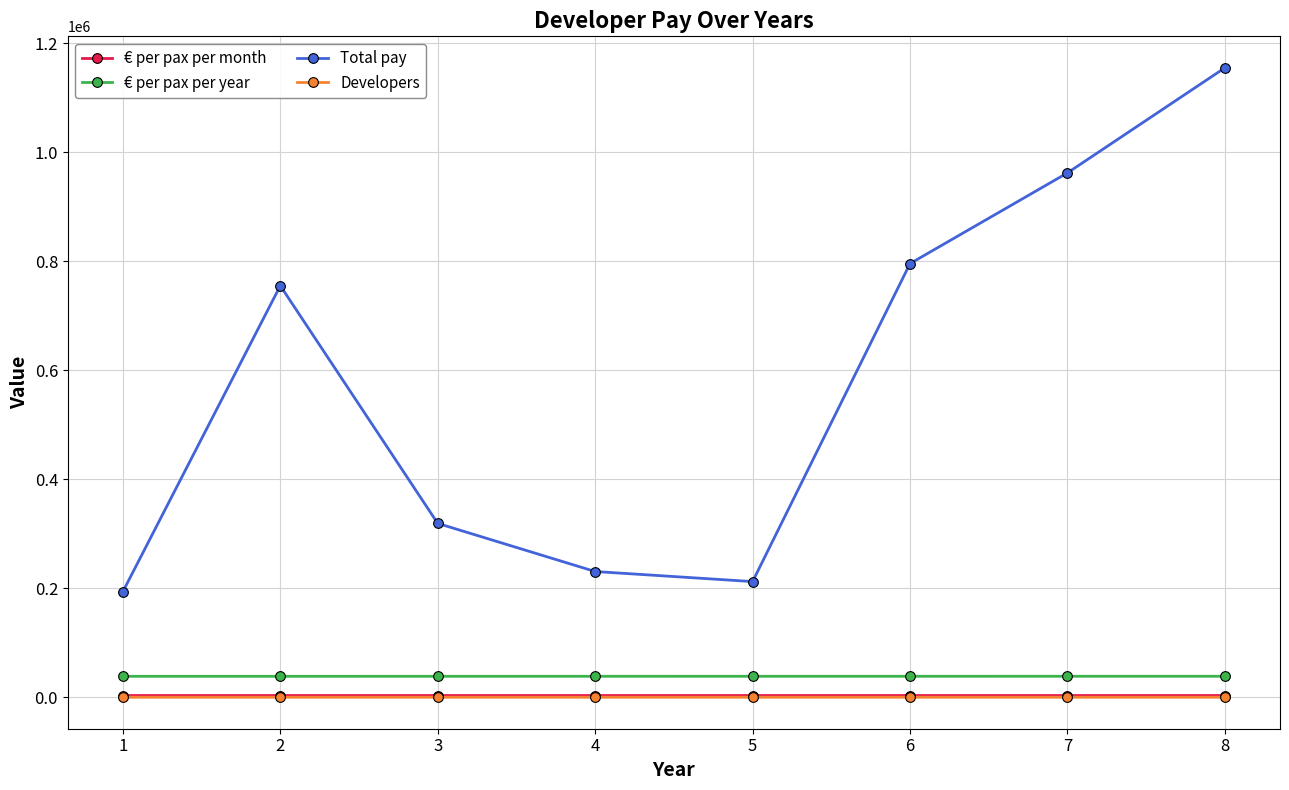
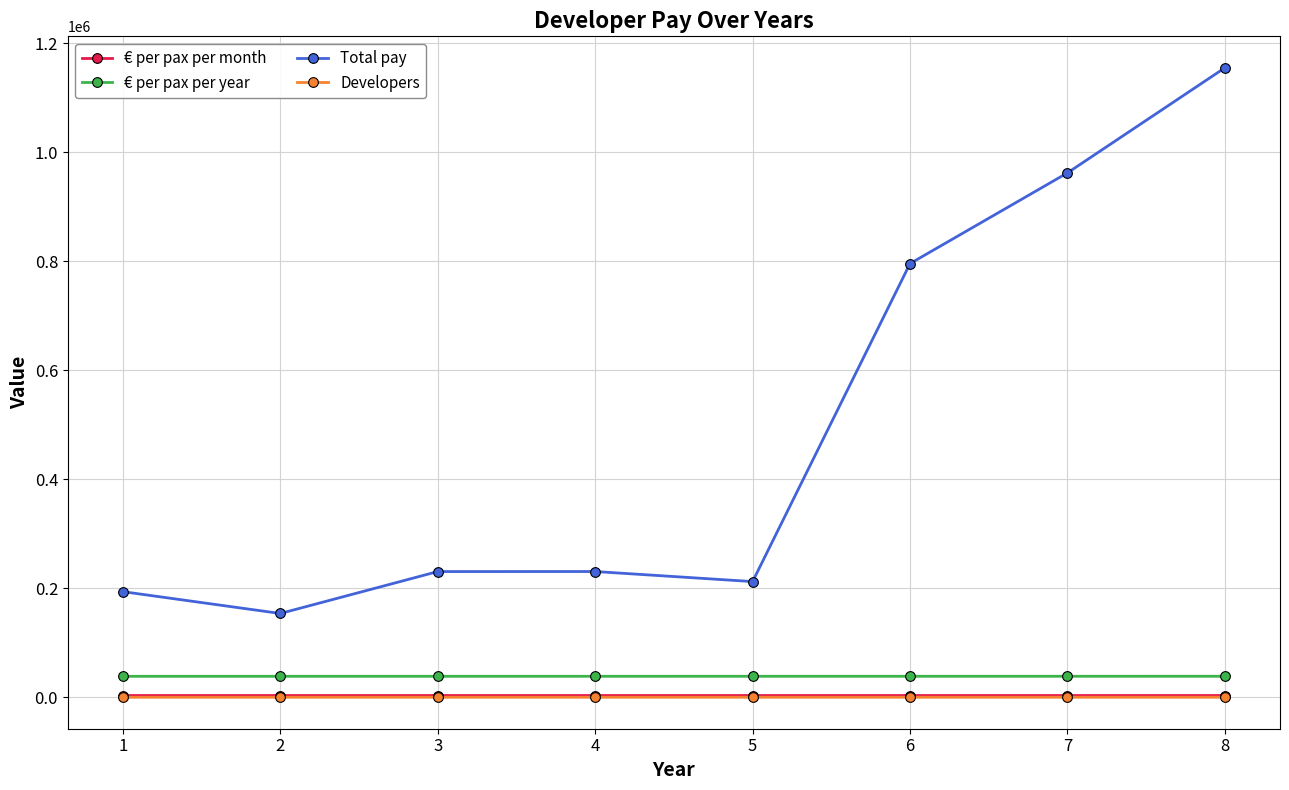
  {
    "€ per pax per year": {
      "1": 40000,
      "2": 40000,
      "3": 40000,
      "4": 40000,
      "5": 40000,
      "6": 40000,
      "7": 40000,
      "8": 40000
    },
    "Total pay": {
      "1": 190000,
-     "2": 750000,
-     "3": 320000,
+     "2": 150000,
+     "3": 230000,
      "4": 230000,
      "5": 210000,
      "6": 800000,
      "7": 960000,
      "8": 1150000
    }
  }
